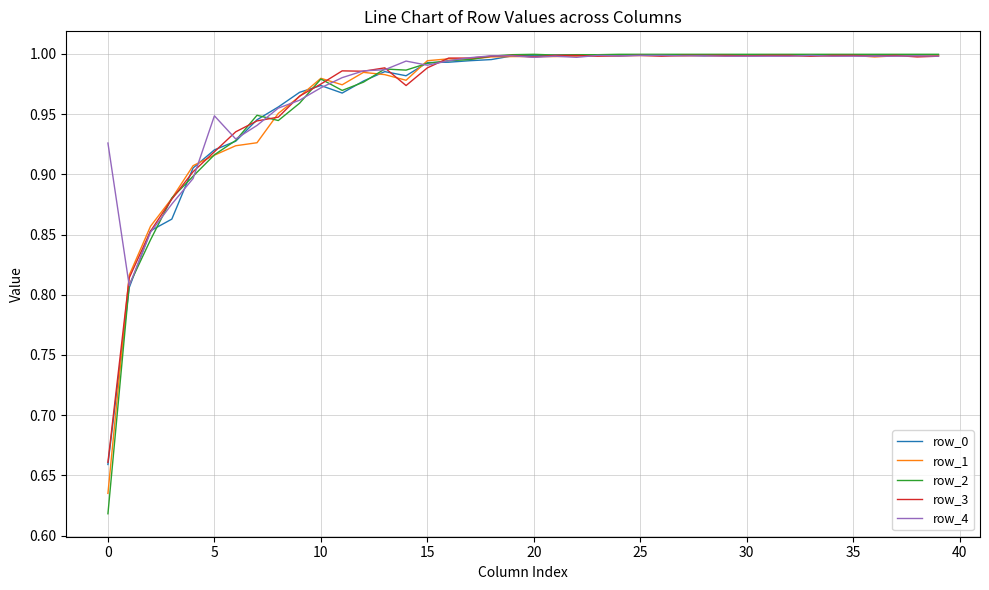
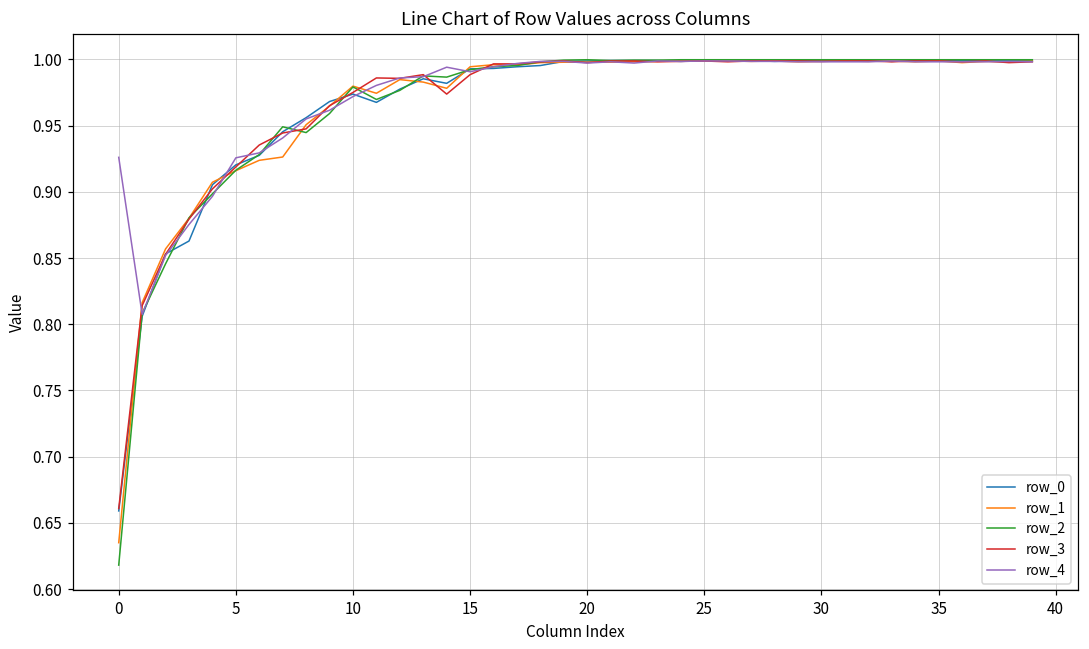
  {
    "row_1": {
      "0": 0.635
    },
    "row_2": {
      "0": 0.618
    },
    "row_3": {
      "15": 0.988
    },
    "row_4": {
      "0": 0.926,
-     "5": 0.949
+     "5": 0.926
    }
  }
